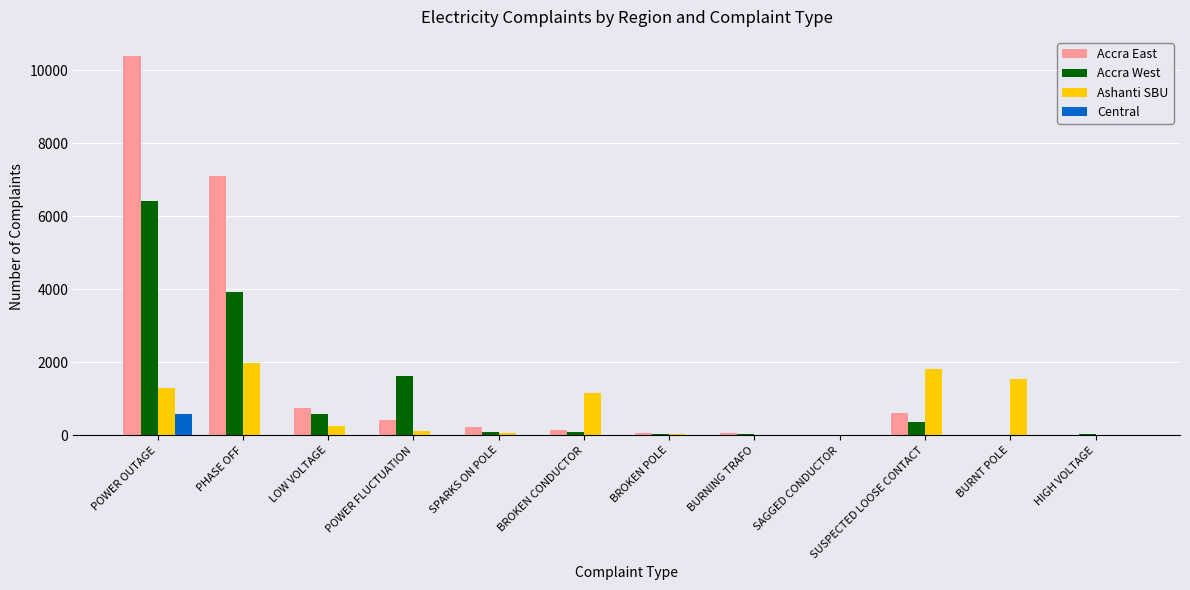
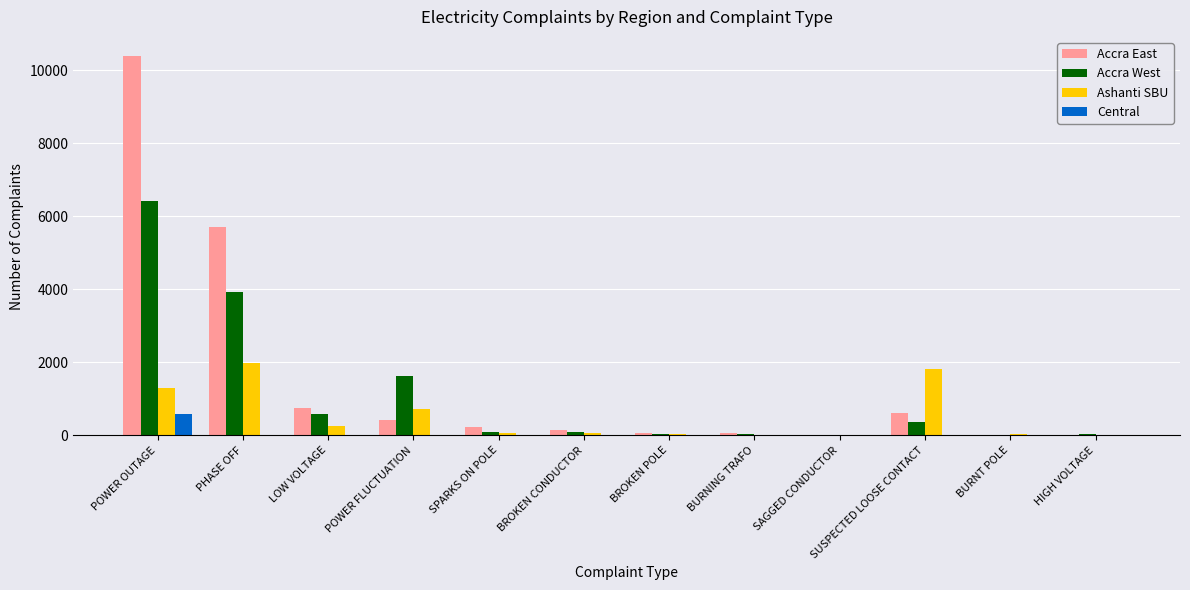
  {
    "Accra East": {
      "POWER OUTAGE": 10400,
-     "PHASE OFF": 7100,
+     "PHASE OFF": 5700,
      "LOW VOLTAGE": 700,
      "POWER FLUCTUATION": 400,
      "SPARKS ON POLE": 200,
      "BROKEN CONDUCTOR": 100,
      "SUSPECTED LOOSE CONTACT": 600
    },
    "Accra West": {
      "POWER OUTAGE": 6400,
      "PHASE OFF": 3900,
      "LOW VOLTAGE": 600,
      "POWER FLUCTUATION": 1600,
      "SPARKS ON POLE": 100,
      "BROKEN CONDUCTOR": 100,
      "SUSPECTED LOOSE CONTACT": 400
    },
    "Ashanti SBU": {
      "POWER OUTAGE": 1300,
      "PHASE OFF": 2000,
      "LOW VOLTAGE": 300,
-     "POWER FLUCTUATION": 100,
-     "BROKEN CONDUCTOR": 1200,
+     "POWER FLUCTUATION": 700,
+     "BROKEN CONDUCTOR": 100,
      "SUSPECTED LOOSE CONTACT": 1800,
-     "BURNT POLE": 1500
+     "BURNT POLE": 0
    },
    "Central": {
      "POWER OUTAGE": 600,
      "SPARKS ON POLE": 0,
      "BROKEN CONDUCTOR": 0,
      "BROKEN POLE": 0,
      "BURNING TRAFO": 0,
      "SAGGED CONDUCTOR": 0,
      "SUSPECTED LOOSE CONTACT": 0,
      "BURNT POLE": 0,
      "HIGH VOLTAGE": 0
    }
  }
